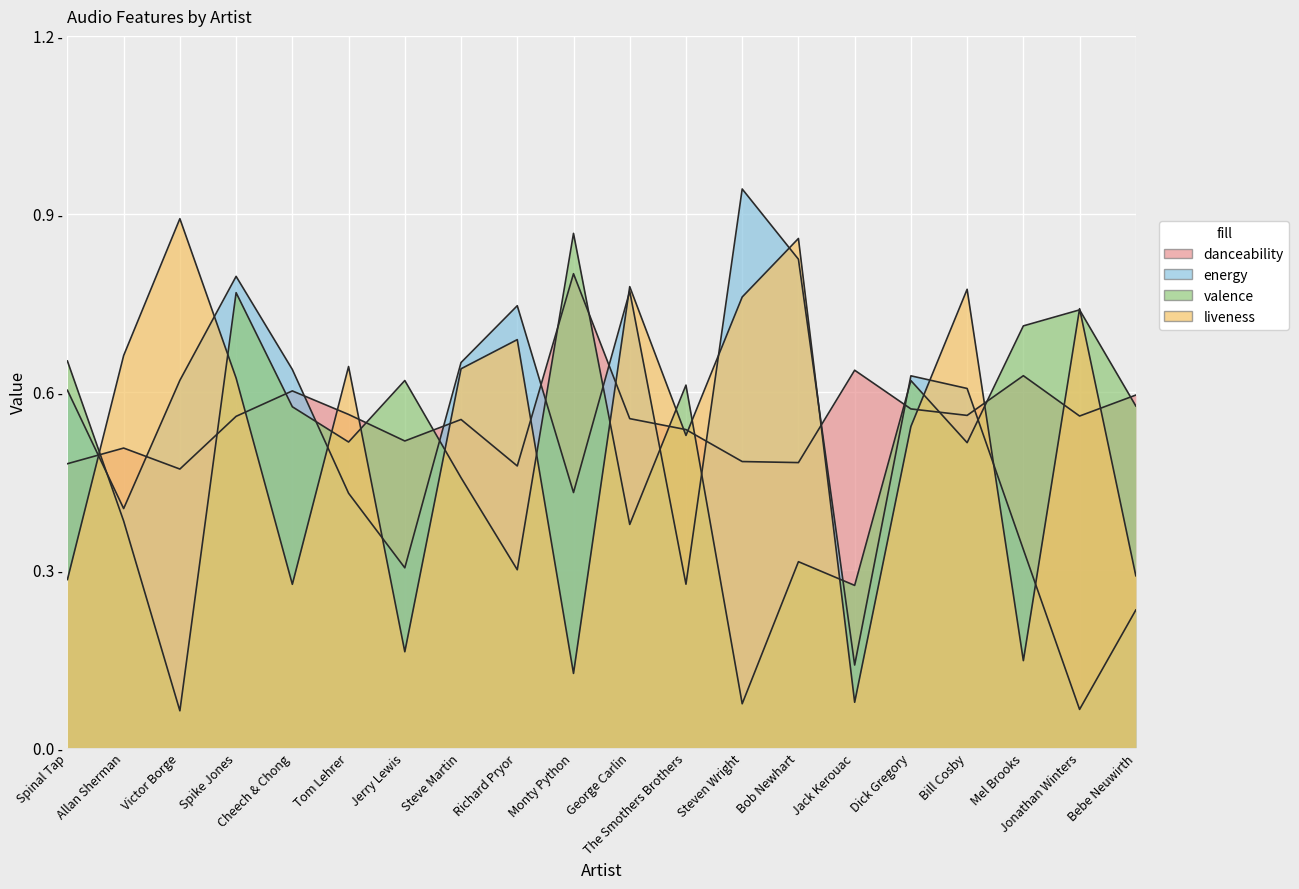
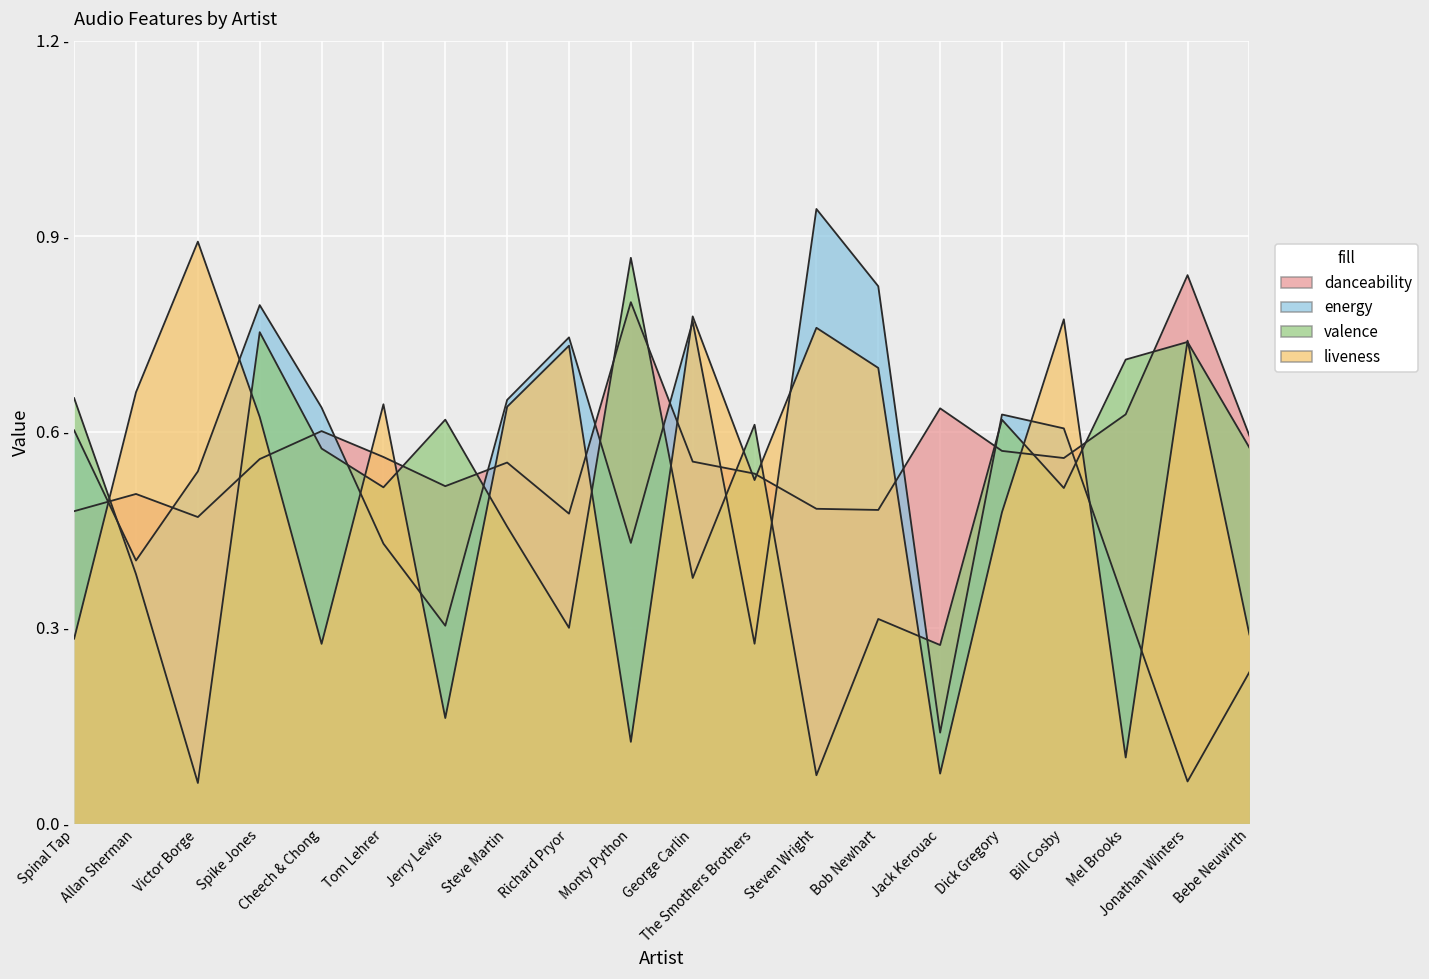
  {
    "danceability": {
      "Spinal Tap": "0.48 -",
      "Allan Sherman": "0.51 -",
      "Victor Borge": "0.47 -",
      "Spike Jones": "0.56 -",
      "Cheech & Chong": "0.60 -",
      "Tom Lehrer": "0.56 -",
      "Jerry Lewis": "0.52 -",
      "Steve Martin": "0.55 -",
      "Richard Pryor": "0.47 -",
      "Monty Python": "0.80 -",
      "George Carlin": "0.55 -",
      "The Smothers Brothers": "0.54 -",
      "Steven Wright": "0.48 -",
      "Bob Newhart": "0.48 -",
      "Jack Kerouac": "0.64 -",
      "Dick Gregory": "0.57 -",
      "Bill Cosby": "0.56 -",
      "Mel Brooks": "0.63 -",
-     "Jonathan Winters": "0.56 -",
+     "Jonathan Winters": "0.84 -",
      "Bebe Neuwirth": "0.59 -"
    },
    "energy": {
      "Spinal Tap": "0.60 -",
      "Allan Sherman": "0.40 -",
-     "Victor Borge": "0.62 -",
+     "Victor Borge": "0.54 -",
      "Spike Jones": "0.79 -",
      "Cheech & Chong": "0.64 -",
      "Tom Lehrer": "0.43 -",
      "Jerry Lewis": "0.30 -",
      "Steve Martin": "0.65 -",
      "Richard Pryor": "0.75 -",
      "Monty Python": "0.43 -",
      "George Carlin": "0.77 -",
      "The Smothers Brothers": "0.28 -",
      "Steven Wright": "0.94 -",
      "Bob Newhart": "0.82 -",
      "Jack Kerouac": "0.14 -",
      "Dick Gregory": "0.63 -",
      "Bill Cosby": "0.61 -",
      "Mel Brooks": "0.33 -",
      "Jonathan Winters": "0.06 -",
      "Bebe Neuwirth": "0.23 -"
    },
    "valence": {
      "Spinal Tap": "0.65 -",
      "Allan Sherman": "0.38 -",
      "Victor Borge": "0.06 -",
-     "Spike Jones": "0.77 -",
+     "Spike Jones": "0.75 -",
      "Cheech & Chong": "0.57 -",
      "Tom Lehrer": "0.52 -",
      "Jerry Lewis": "0.62 -",
      "Steve Martin": "0.46 -",
      "Richard Pryor": "0.30 -",
      "Monty Python": "0.87 -",
      "George Carlin": "0.38 -",
      "The Smothers Brothers": "0.61 -",
      "Steven Wright": "0.07 -",
      "Bob Newhart": "0.31 -",
      "Jack Kerouac": "0.27 -",
      "Dick Gregory": "0.62 -",
      "Bill Cosby": "0.51 -",
      "Mel Brooks": "0.71 -",
      "Bebe Neuwirth": "0.58 -"
    },
    "liveness": {
      "Spinal Tap": "0.28 -",
      "Allan Sherman": "0.66 -",
      "Victor Borge": "0.89 -",
      "Spike Jones": "0.62 -",
      "Cheech & Chong": "0.28 -",
      "Tom Lehrer": "0.64 -",
      "Jerry Lewis": "0.16 -",
      "Steve Martin": "0.64 -",
-     "Richard Pryor": "0.69 -",
+     "Richard Pryor": "0.73 -",
      "Monty Python": "0.13 -",
      "George Carlin": "0.78 -",
      "The Smothers Brothers": "0.53 -",
      "Steven Wright": "0.76 -",
-     "Bob Newhart": "0.86 -",
+     "Bob Newhart": "0.70 -",
      "Jack Kerouac": "0.08 -",
-     "Dick Gregory": "0.54 -",
+     "Dick Gregory": "0.48 -",
      "Bill Cosby": "0.77 -",
-     "Mel Brooks": "0.15 -",
+     "Mel Brooks": "0.10 -",
      "Bebe Neuwirth": "0.29 -"
    }
  }
